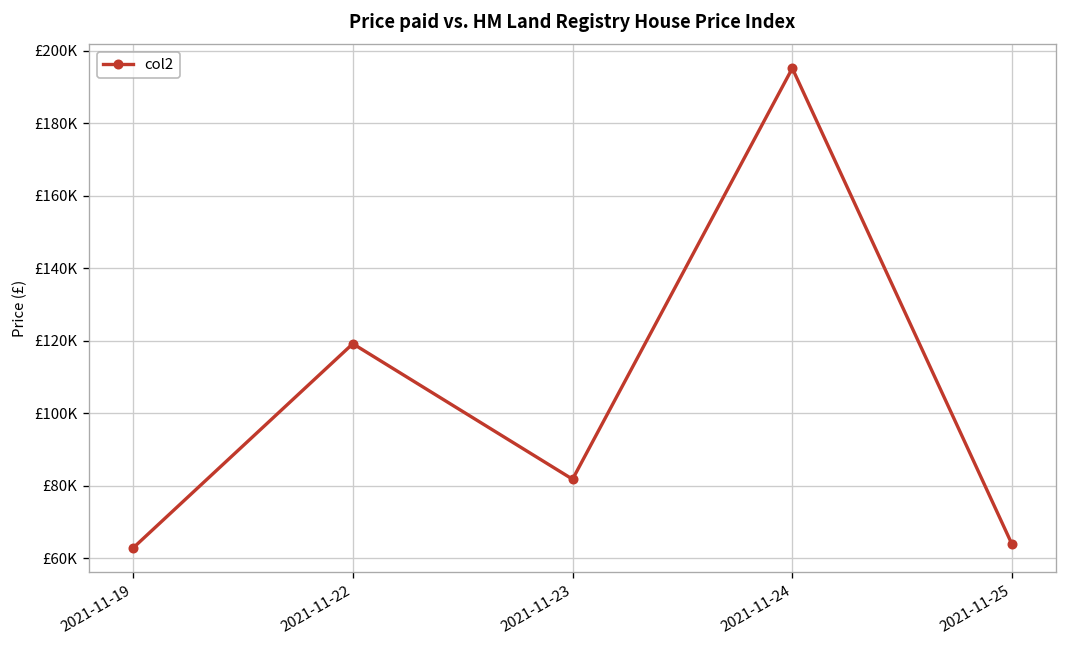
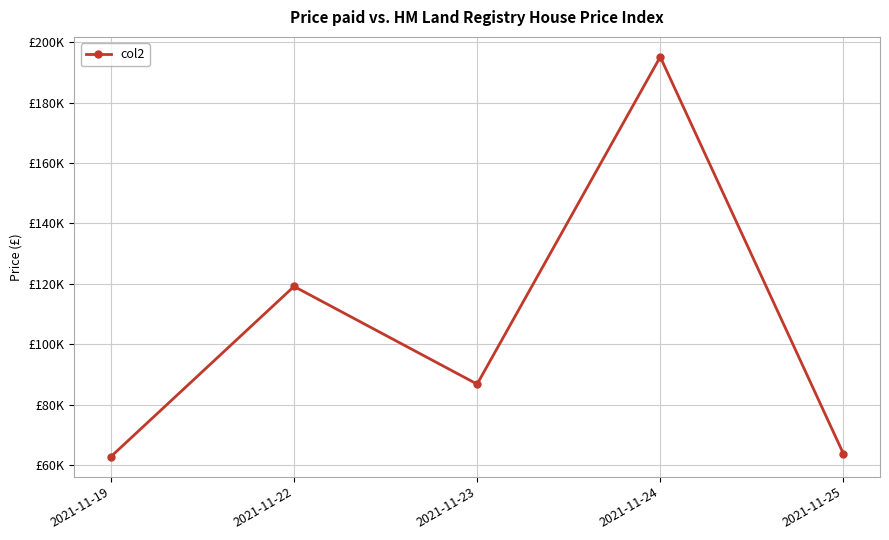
  {
    "2021-11-19": "£63000",
    "2021-11-22": "£119000",
-   "2021-11-23": "£82000",
+   "2021-11-23": "£87000",
    "2021-11-24": "£195000",
    "2021-11-25": "£64000"
  }
